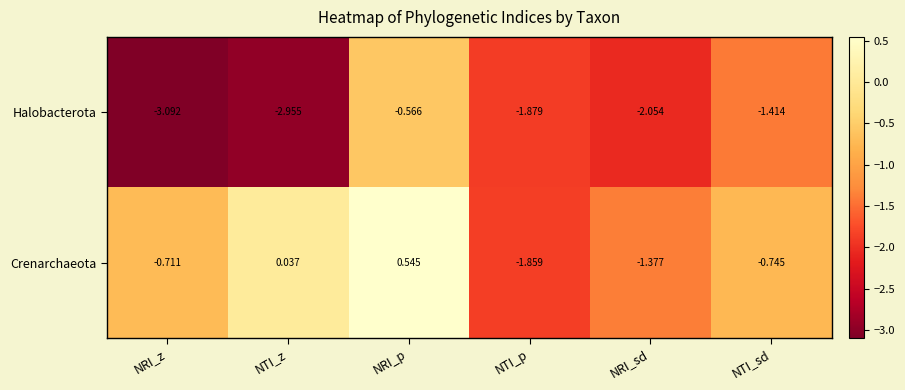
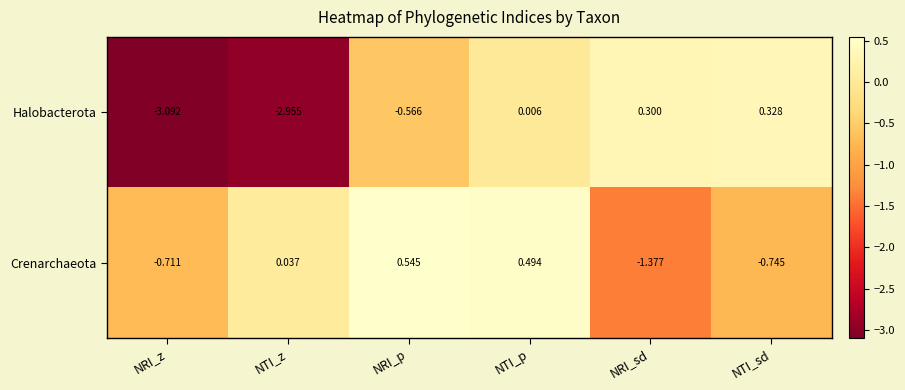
  {
    "Halobacterota": {
      "NRI_z": -3.092,
      "NTI_z": -2.955,
      "NRI_p": -0.566,
-     "NTI_p": -1.879,
-     "NRI_sd": -2.054,
-     "NTI_sd": -1.414
+     "NTI_p": 0.006,
+     "NRI_sd": 0.300,
+     "NTI_sd": 0.328
    },
    "Crenarchaeota": {
      "NRI_z": -0.711,
      "NTI_z": 0.037,
      "NRI_p": 0.545,
-     "NTI_p": -1.859,
+     "NTI_p": 0.494,
      "NRI_sd": -1.377,
      "NTI_sd": -0.745
    }
  }
